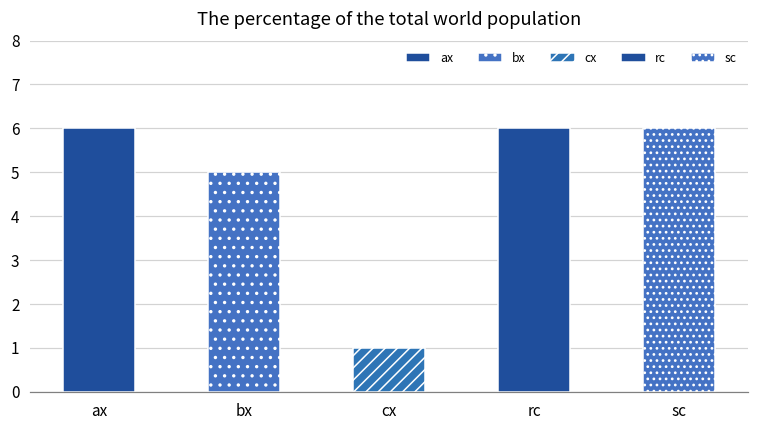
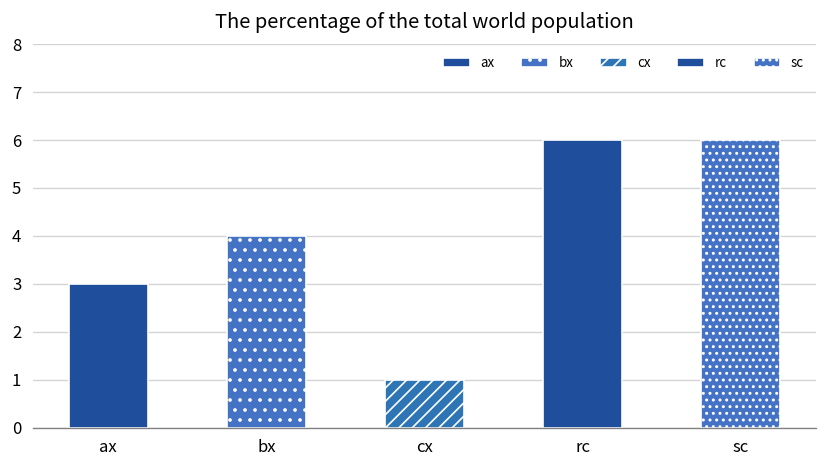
  {
-   "ax": 6,
-   "bx": 5,
+   "ax": 3,
+   "bx": 4,
    "cx": 1,
    "rc": 6,
    "sc": 6
  }
